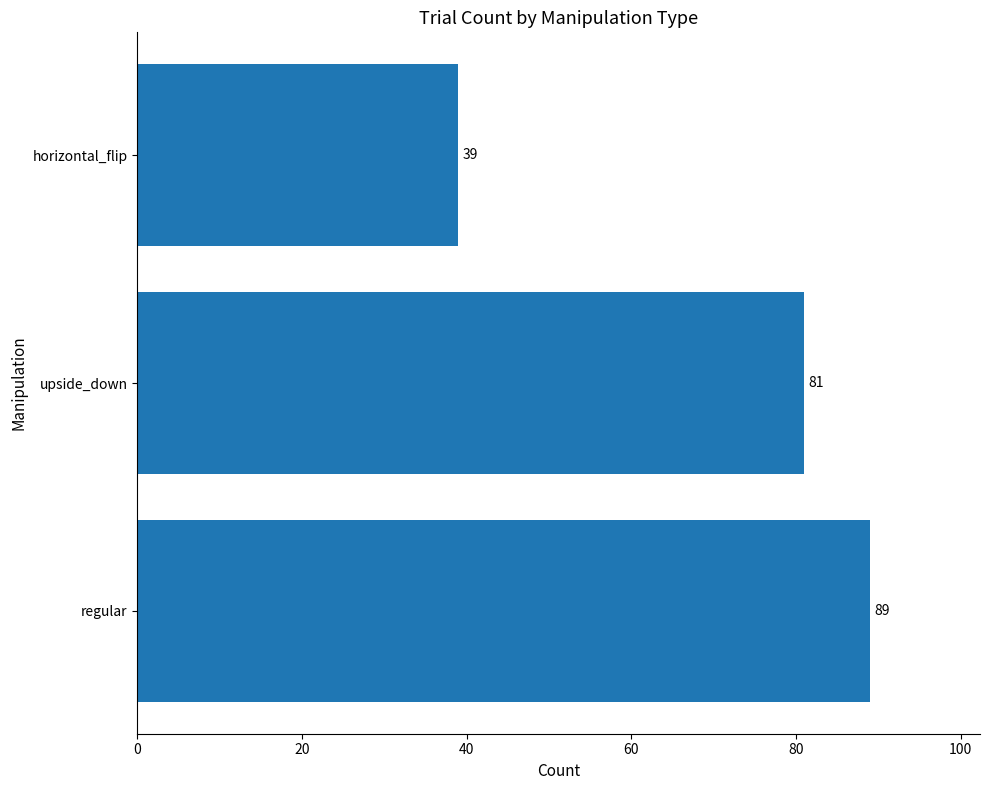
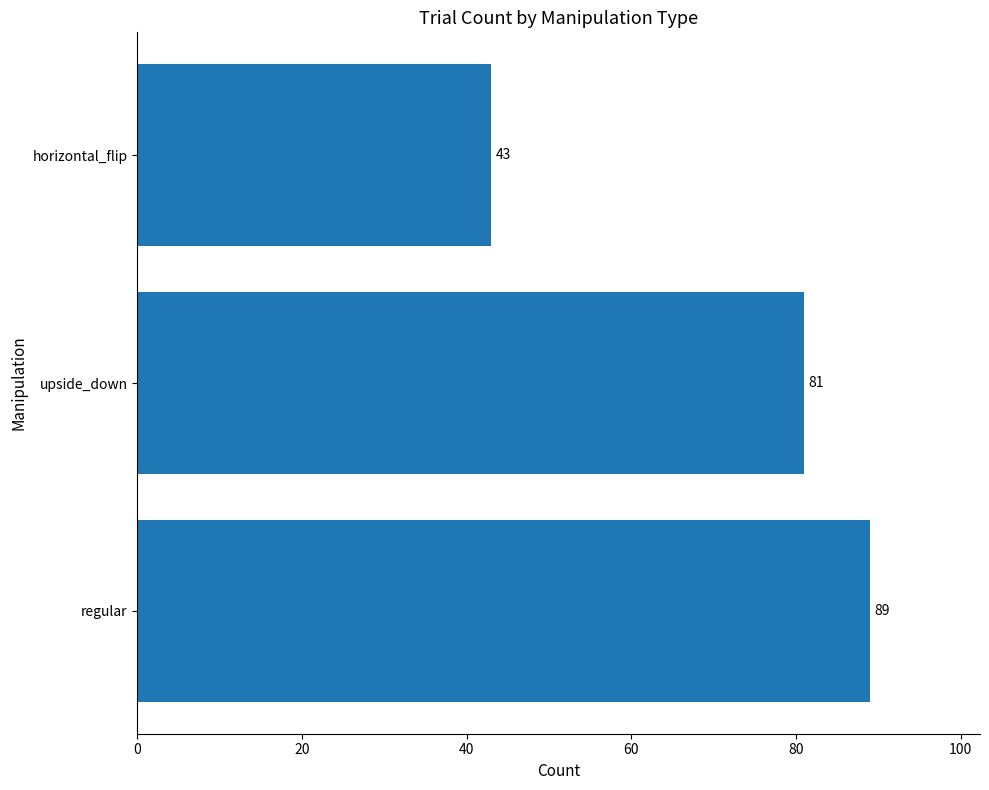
  {
-   "horizontal_flip": 39,
+   "horizontal_flip": 43,
    "upside_down": 81,
    "regular": 89
  }
